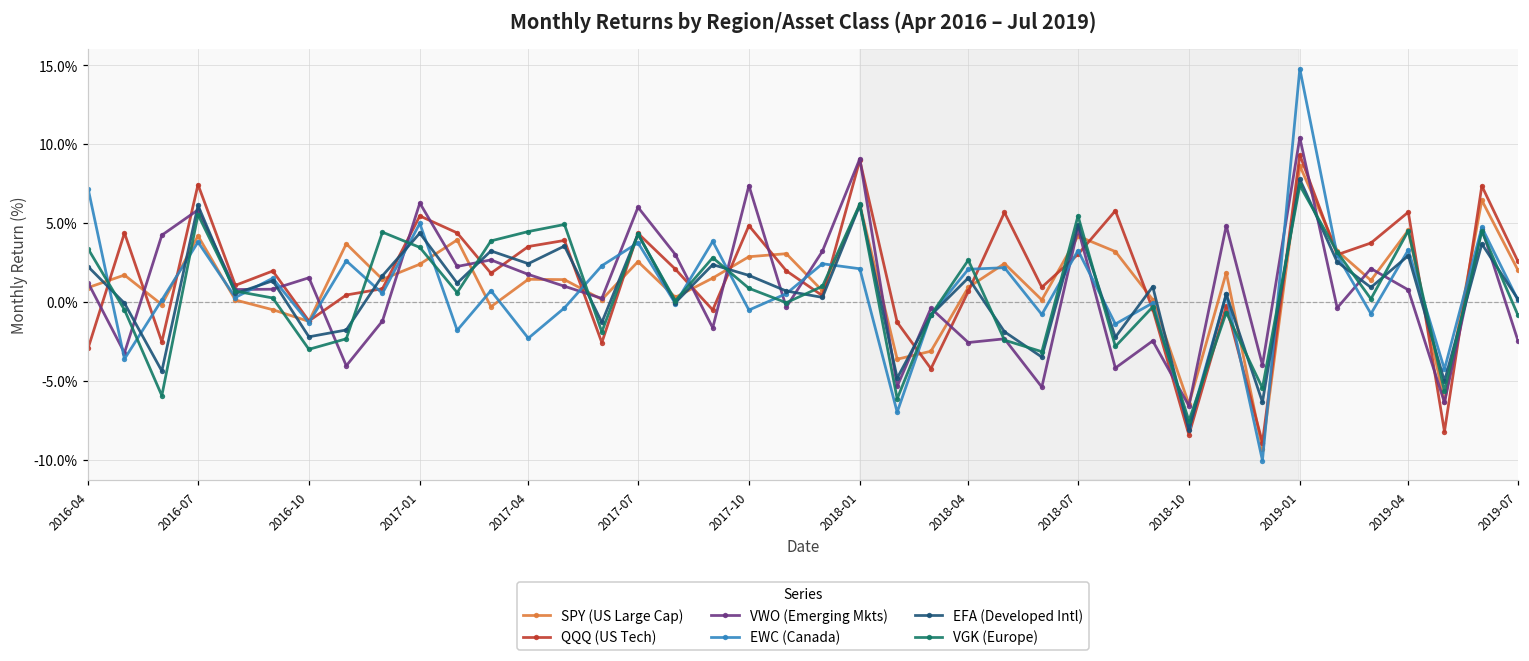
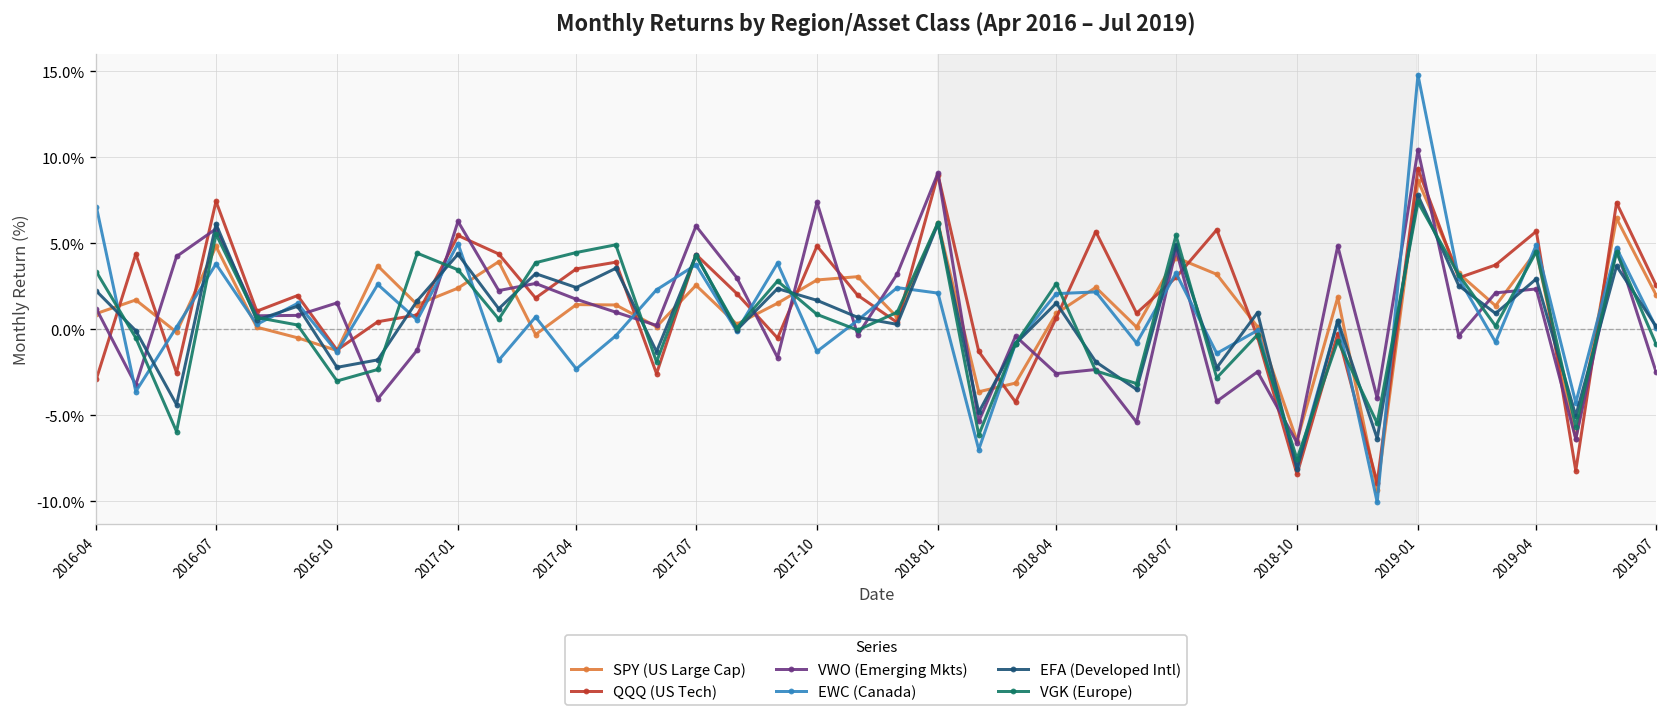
  {
    "SPY (US Large Cap)": {
      "2016-04": "0.9%",
-     "2016-07": "4.2%",
+     "2016-07": "4.8%",
      "2017-01": "2.4%",
      "2017-04": "1.4%",
      "2017-07": "2.6%",
      "2017-10": "2.9%",
      "2018-04": "0.9%",
      "2018-07": "4.2%",
      "2019-01": "8.6%",
      "2019-07": "2.0%"
    },
    "QQQ (US Tech)": {
      "2016-04": "-2.9%",
      "2016-07": "7.4%",
      "2017-01": "5.5%",
      "2017-04": "3.5%",
      "2017-10": "4.8%",
      "2018-04": "0.7%",
      "2018-07": "3.0%",
      "2018-10": "-8.4%",
      "2019-01": "9.3%",
      "2019-04": "5.7%",
      "2019-07": "2.6%"
    },
    "VWO (Emerging Mkts)": {
      "2016-04": "1.2%",
      "2016-07": "5.8%",
      "2016-10": "1.5%",
      "2017-01": "6.3%",
      "2017-04": "1.7%",
      "2017-07": "6.0%",
      "2017-10": "7.4%",
      "2018-04": "-2.6%",
      "2018-07": "4.7%",
      "2019-01": "10.4%",
-     "2019-04": "0.8%",
+     "2019-04": "2.3%",
      "2019-07": "-2.5%"
    },
    "EWC (Canada)": {
      "2016-04": "7.1%",
      "2016-07": "3.8%",
      "2017-01": "5.0%",
      "2017-04": "-2.3%",
      "2017-07": "3.7%",
-     "2017-10": "-0.5%",
+     "2017-10": "-1.3%",
      "2018-01": "2.1%",
      "2018-04": "2.1%",
      "2018-07": "3.3%",
      "2018-10": "-7.9%",
      "2019-01": "14.8%",
-     "2019-04": "3.3%"
+     "2019-04": "4.9%"
    }
  }
